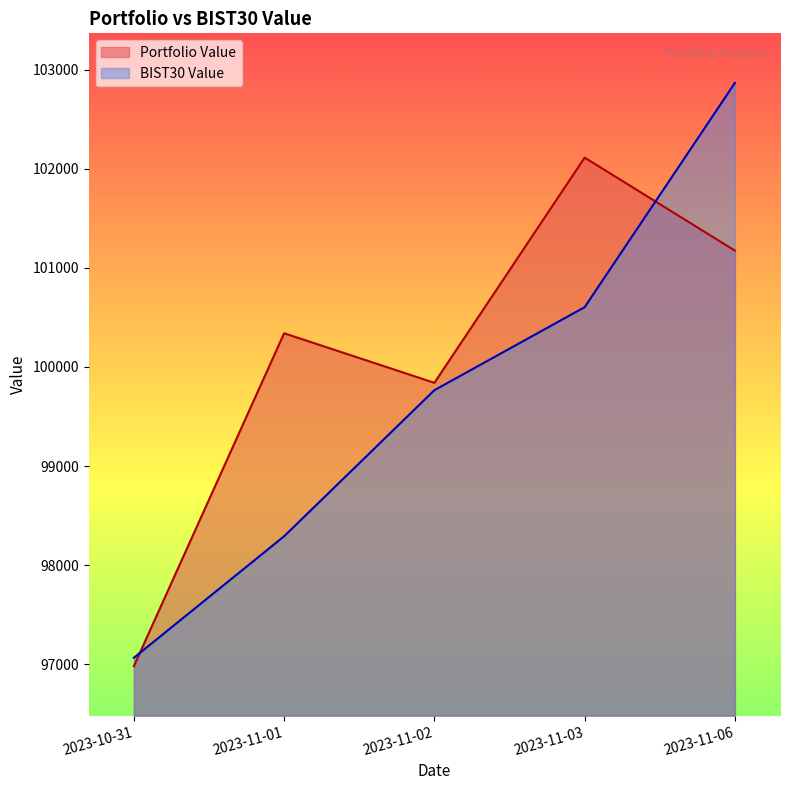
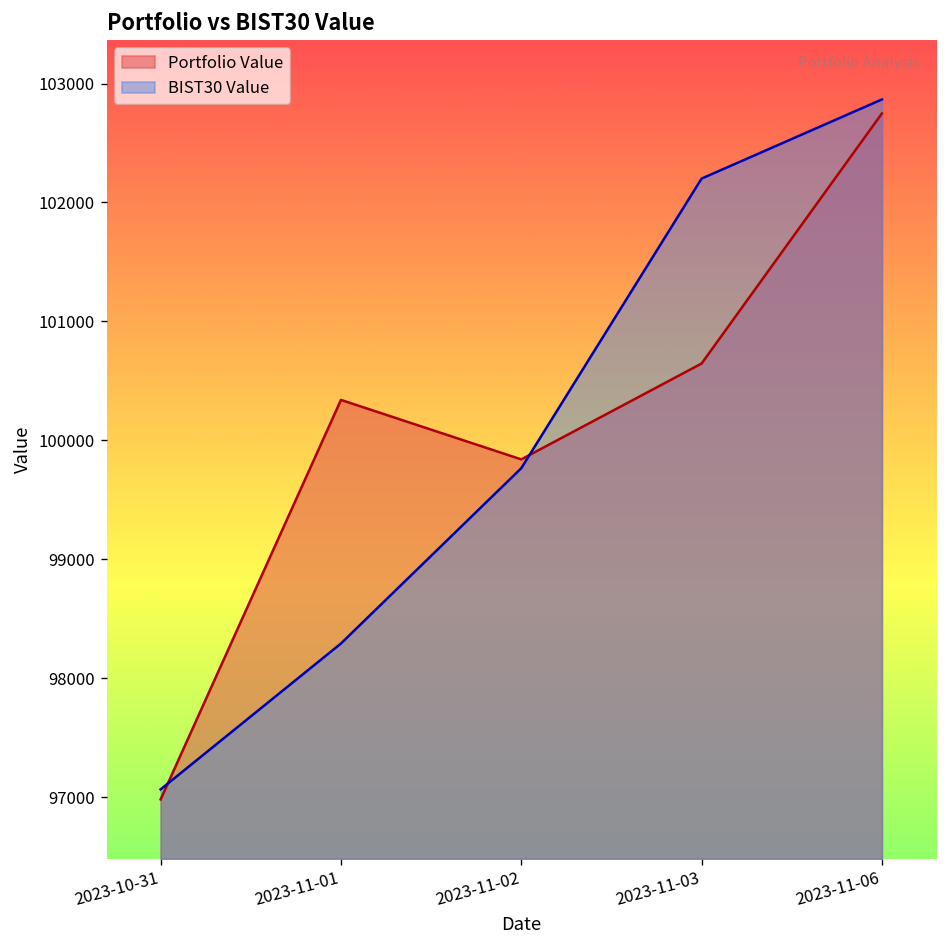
  {
    "Portfolio Value": {
      "2023-10-31": 97000,
      "2023-11-01": 100300,
      "2023-11-02": 99800,
-     "2023-11-03": 102100,
-     "2023-11-06": 101200
+     "2023-11-03": 100600,
+     "2023-11-06": 102700
    },
    "BIST30 Value": {
      "2023-10-31": 97100,
      "2023-11-01": 98300,
      "2023-11-02": 99800,
-     "2023-11-03": 100600,
+     "2023-11-03": 102200,
      "2023-11-06": 102900
    }
  }
